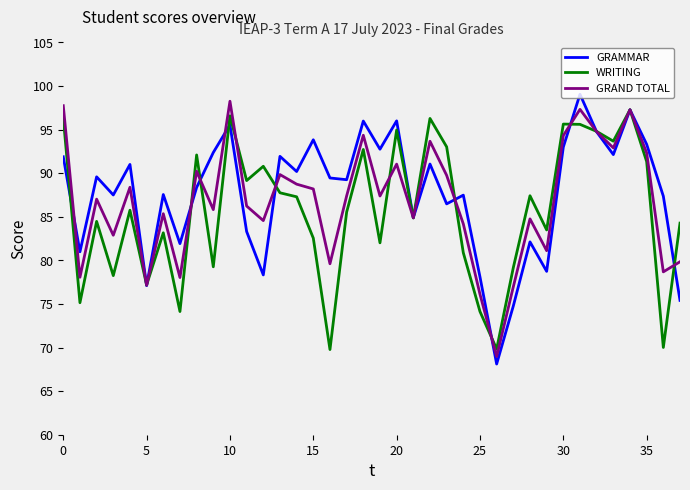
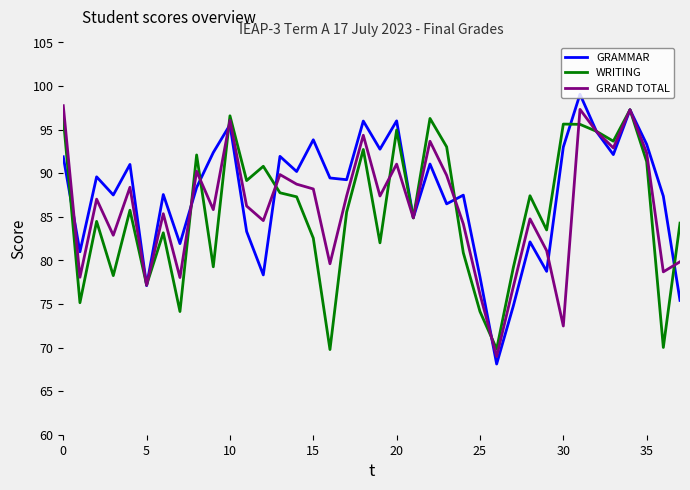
  {
    "GRAMMAR": {
      "0": 92,
      "10": 96,
      "15": 94,
      "20": 96,
      "25": 78,
      "30": 93,
      "35": 93
    },
    "WRITING": {
      "0": 96,
      "10": 97,
      "15": 83,
      "20": 95,
      "25": 74,
      "30": 96,
      "35": 91
    },
    "GRAND TOTAL": {
      "0": 98,
-     "10": 98,
+     "10": 96,
      "15": 88,
      "20": 91,
      "25": 76,
-     "30": 94,
+     "30": 72,
      "35": 92
    }
  }
